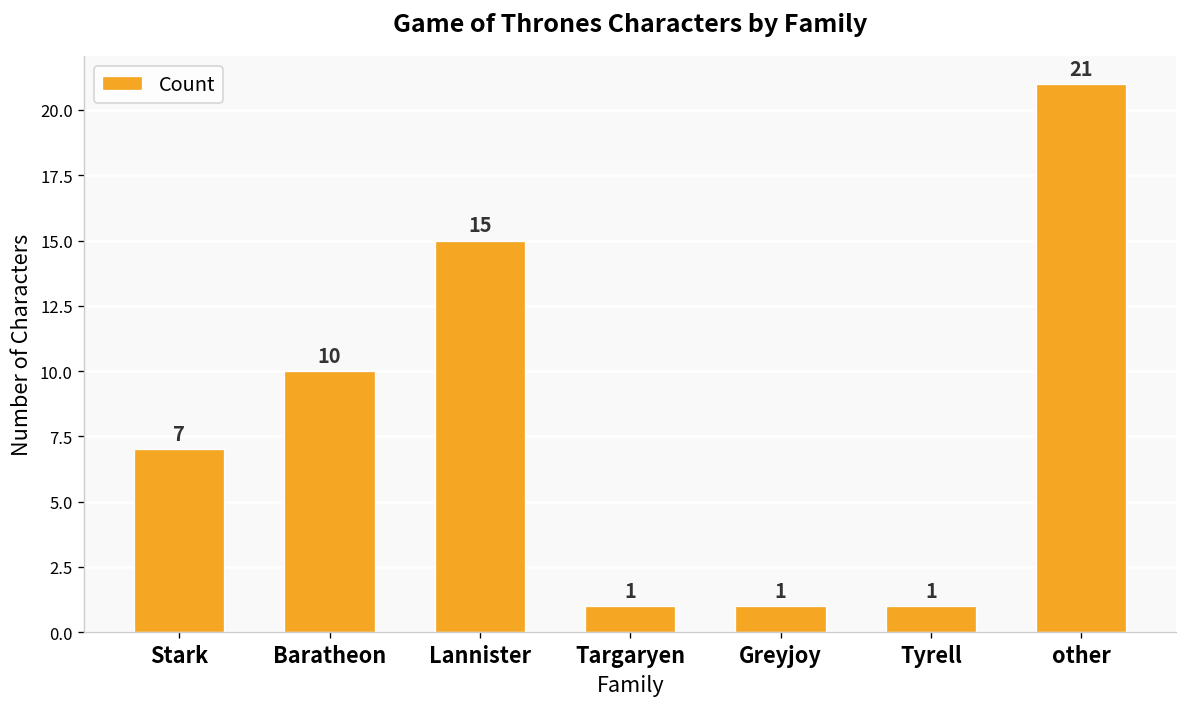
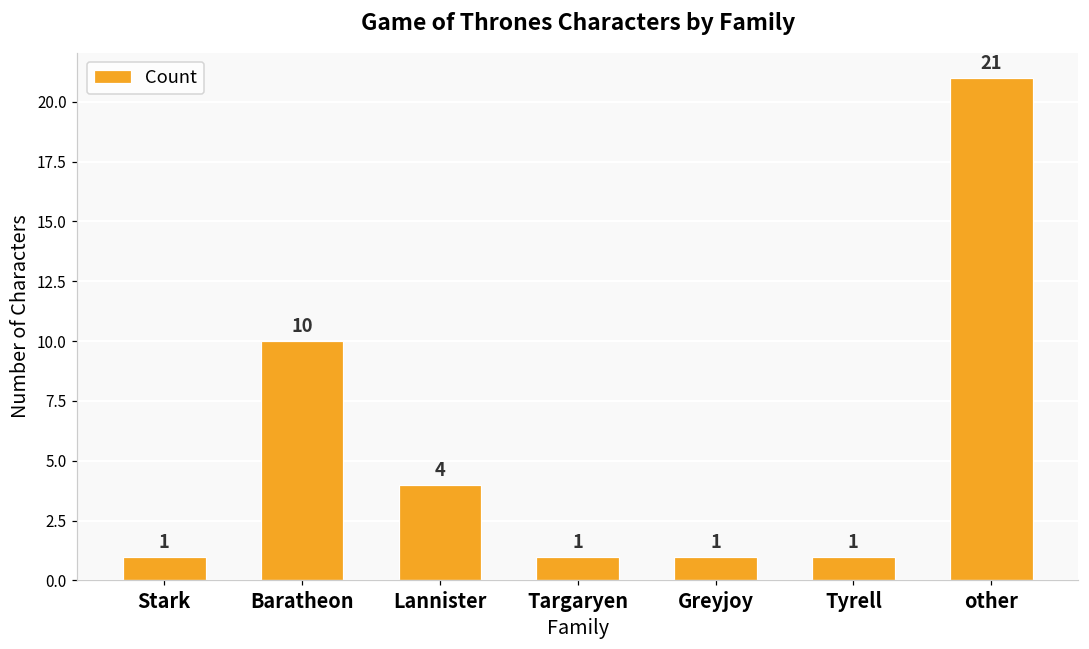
  {
-   "Stark": 7,
+   "Stark": 1,
    "Baratheon": 10,
-   "Lannister": 15,
+   "Lannister": 4,
    "Targaryen": 1,
    "Greyjoy": 1,
    "Tyrell": 1,
    "other": 21
  }
